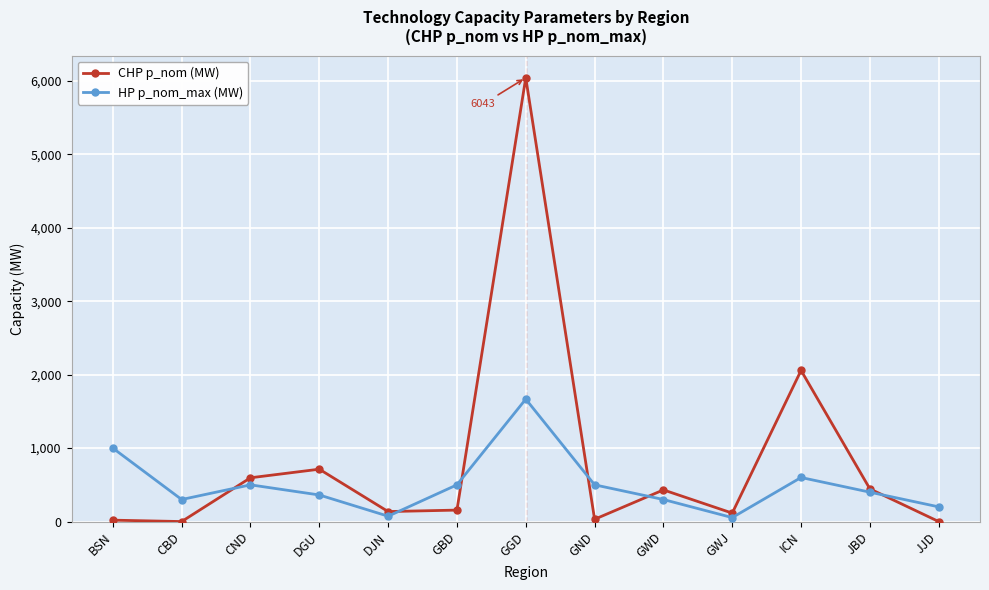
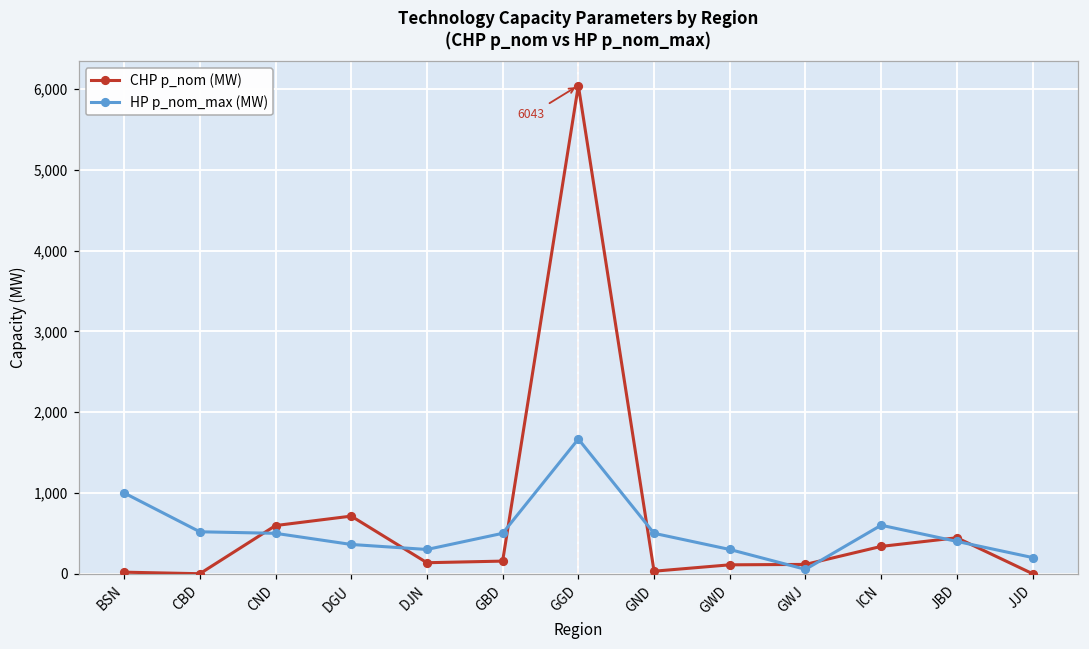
  {
    "CHP p_nom (MW)": {
      "BSN": "0",
      "CBD": "0",
      "CND": "600",
      "DGU": "700",
      "DJN": "100",
      "GBD": "200",
      "GND": "0",
-     "GWD": "400",
+     "GWD": "100",
      "GWJ": "100",
-     "ICN": "2,100",
+     "ICN": "300",
      "JBD": "400",
      "JJD": "0"
    },
    "HP p_nom_max (MW)": {
      "BSN": "1,000",
-     "CBD": "300",
+     "CBD": "500",
      "CND": "500",
      "DGU": "400",
-     "DJN": "100",
+     "DJN": "300",
      "GBD": "500",
      "GGD": "1,700",
      "GND": "500",
      "GWD": "300",
      "GWJ": "100",
      "ICN": "600",
      "JBD": "400",
      "JJD": "200"
    }
  }
